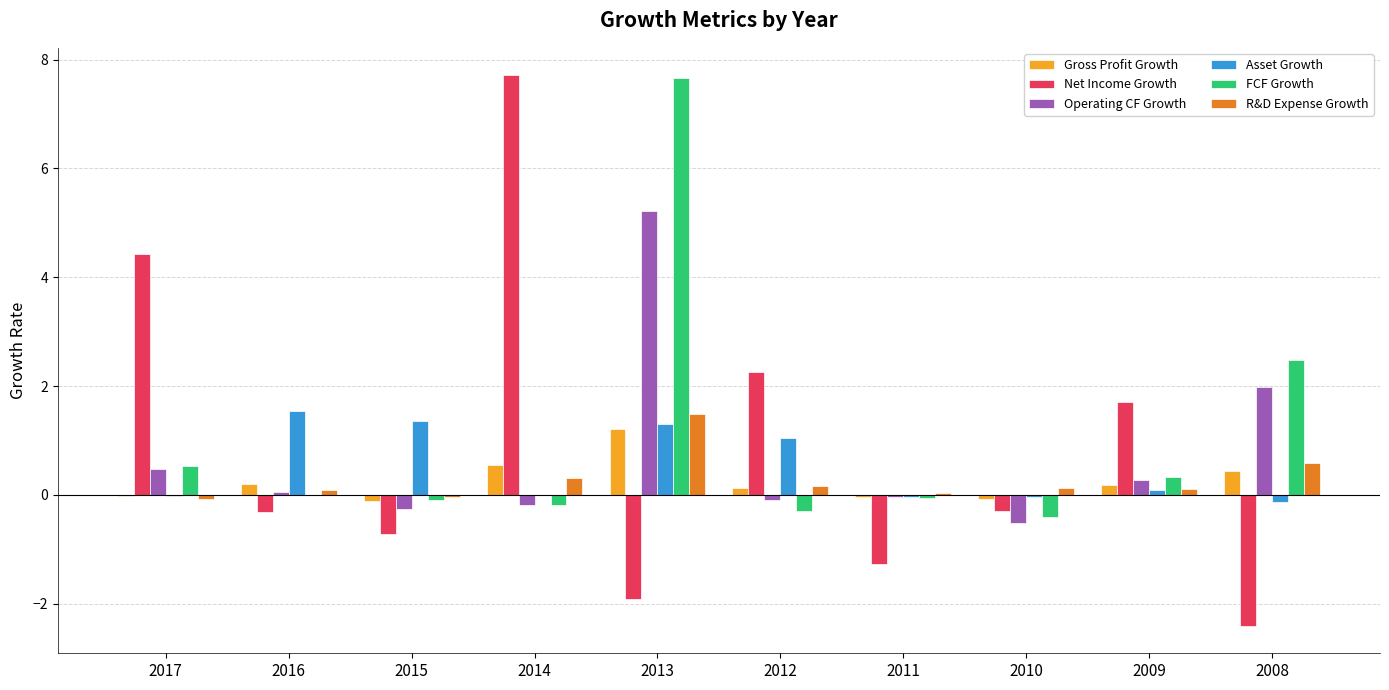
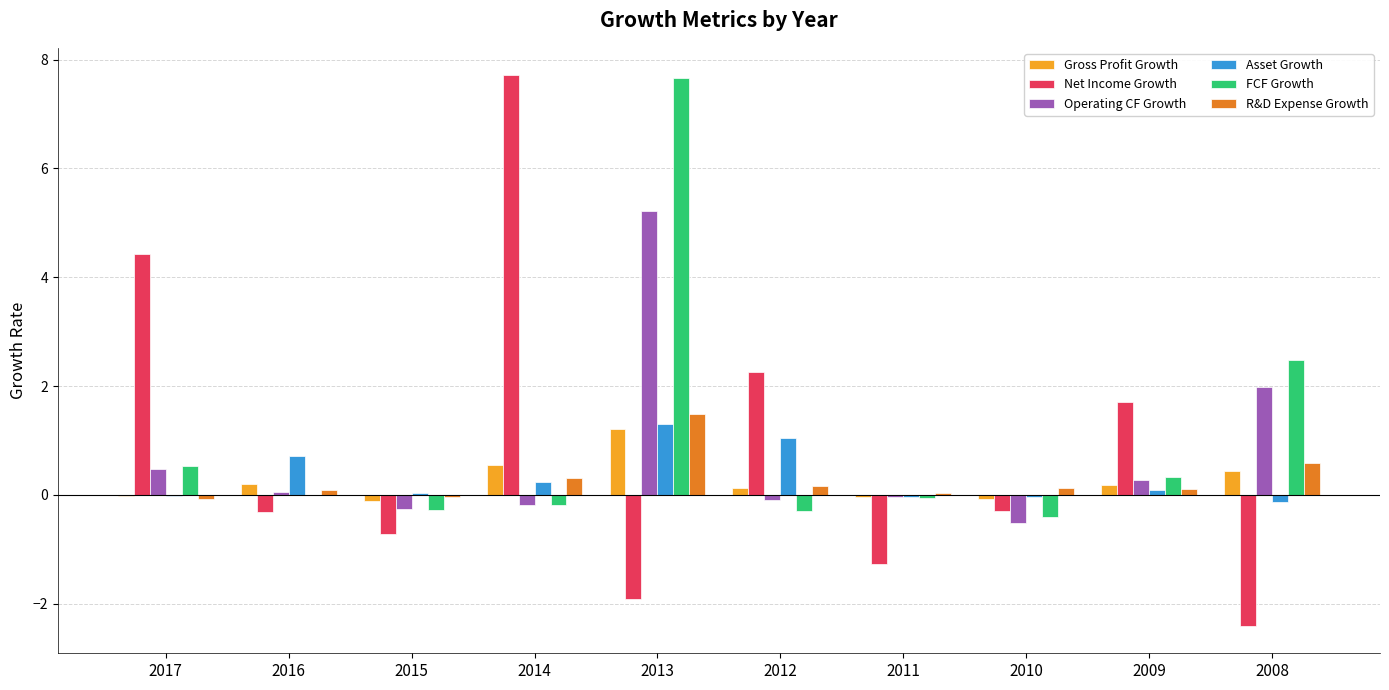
  {
    "Net Income Growth": {
      "2017": 4.4,
      "2016": -0.3,
      "2015": -0.7,
      "2014": 7.7,
      "2013": -1.9,
      "2012": 2.3,
      "2011": -1.3,
      "2010": -0.3,
      "2009": 1.7,
      "2008": -2.4
    },
    "Operating CF Growth": {
      "2017": 0.5,
      "2016": 0.1,
      "2015": -0.3,
      "2014": -0.2,
      "2013": 5.2,
      "2012": -0.1,
      "2010": -0.5,
      "2009": 0.3,
      "2008": 2.0
    },
    "Asset Growth": {
-     "2016": 1.5,
-     "2015": 1.4,
-     "2014": 0.0,
+     "2016": 0.7,
+     "2015": 0.0,
+     "2014": 0.2,
      "2013": 1.3,
      "2012": 1.1,
      "2009": 0.1,
      "2008": -0.1
    },
    "FCF Growth": {
      "2017": 0.5,
-     "2015": -0.1,
+     "2015": -0.3,
      "2014": -0.2,
      "2013": 7.7,
      "2012": -0.3,
      "2011": -0.1,
      "2010": -0.4,
      "2009": 0.3,
      "2008": 2.5
    }
  }
